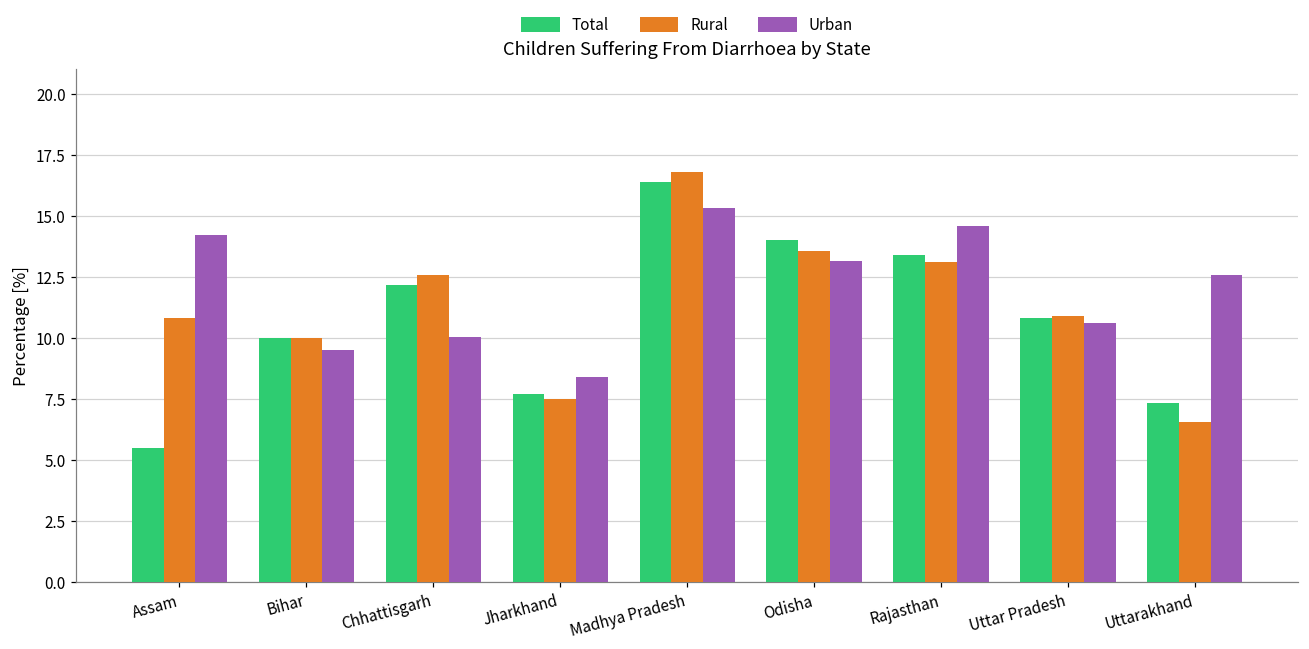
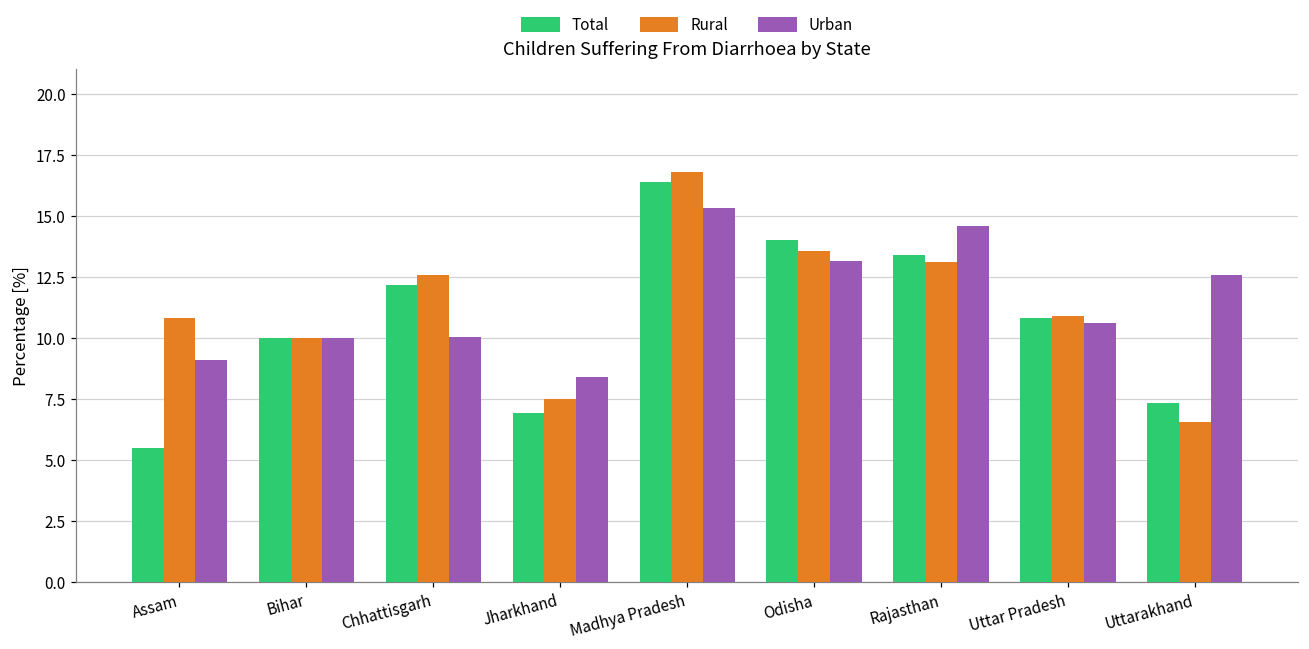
  {
    "Total": {
      "Assam": 5.5,
      "Bihar": 10.0,
      "Chhattisgarh": 12.2,
-     "Jharkhand": 7.7,
+     "Jharkhand": 6.9,
      "Madhya Pradesh": 16.4,
      "Odisha": 14.0,
      "Rajasthan": 13.4,
      "Uttar Pradesh": 10.8,
      "Uttarakhand": 7.3
    },
    "Rural": {
      "Assam": 10.8,
      "Bihar": 10.0,
      "Chhattisgarh": 12.6,
      "Jharkhand": 7.5,
      "Madhya Pradesh": 16.8,
      "Odisha": 13.6,
      "Rajasthan": 13.1,
      "Uttar Pradesh": 10.9,
      "Uttarakhand": 6.6
    },
    "Urban": {
-     "Assam": 14.2,
-     "Bihar": 9.5,
+     "Assam": 9.1,
+     "Bihar": 10.0,
      "Chhattisgarh": 10.0,
      "Jharkhand": 8.4,
      "Madhya Pradesh": 15.3,
      "Odisha": 13.2,
      "Rajasthan": 14.6,
      "Uttar Pradesh": 10.6,
      "Uttarakhand": 12.6
    }
  }
